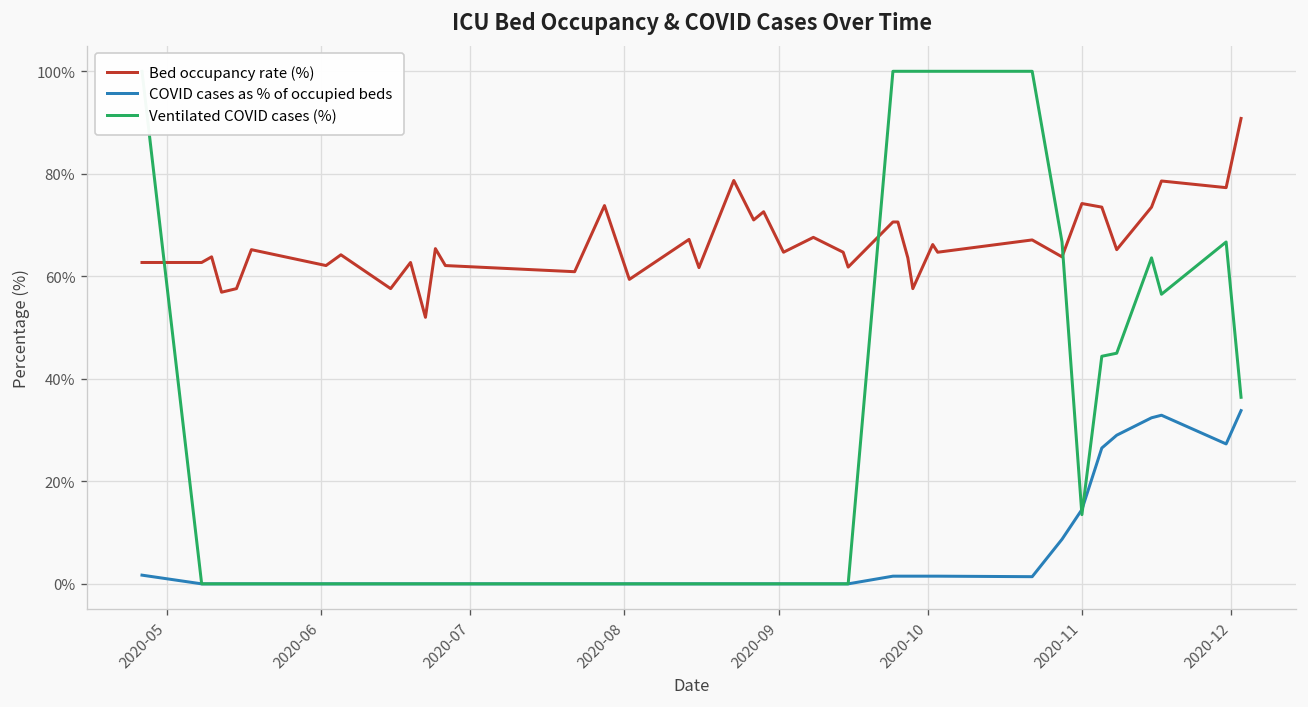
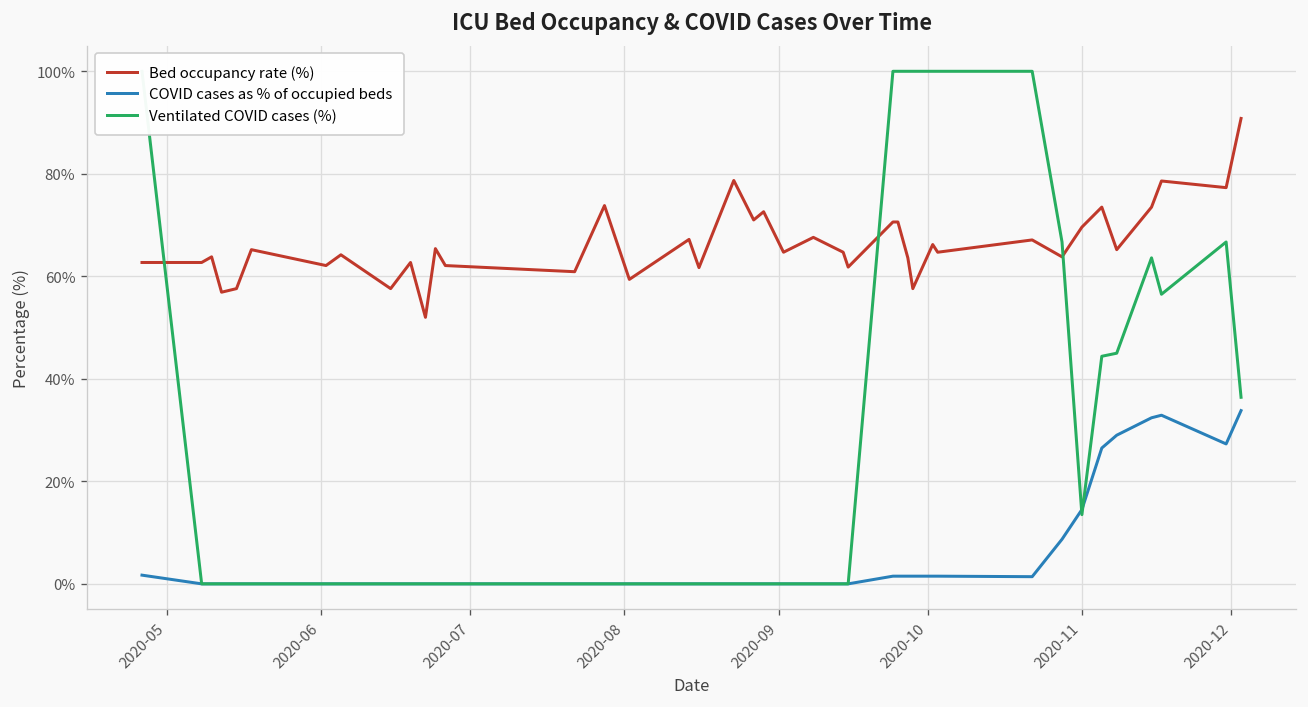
  {
    "Bed occupancy rate (%)": {
-     "2020-11": "74%"
+     "2020-11": "70%"
    },
    "COVID cases as % of occupied beds": {
      "2020-11": "15%"
    },
    "Ventilated COVID cases (%)": {
      "2020-11": "14%"
    }
  }
